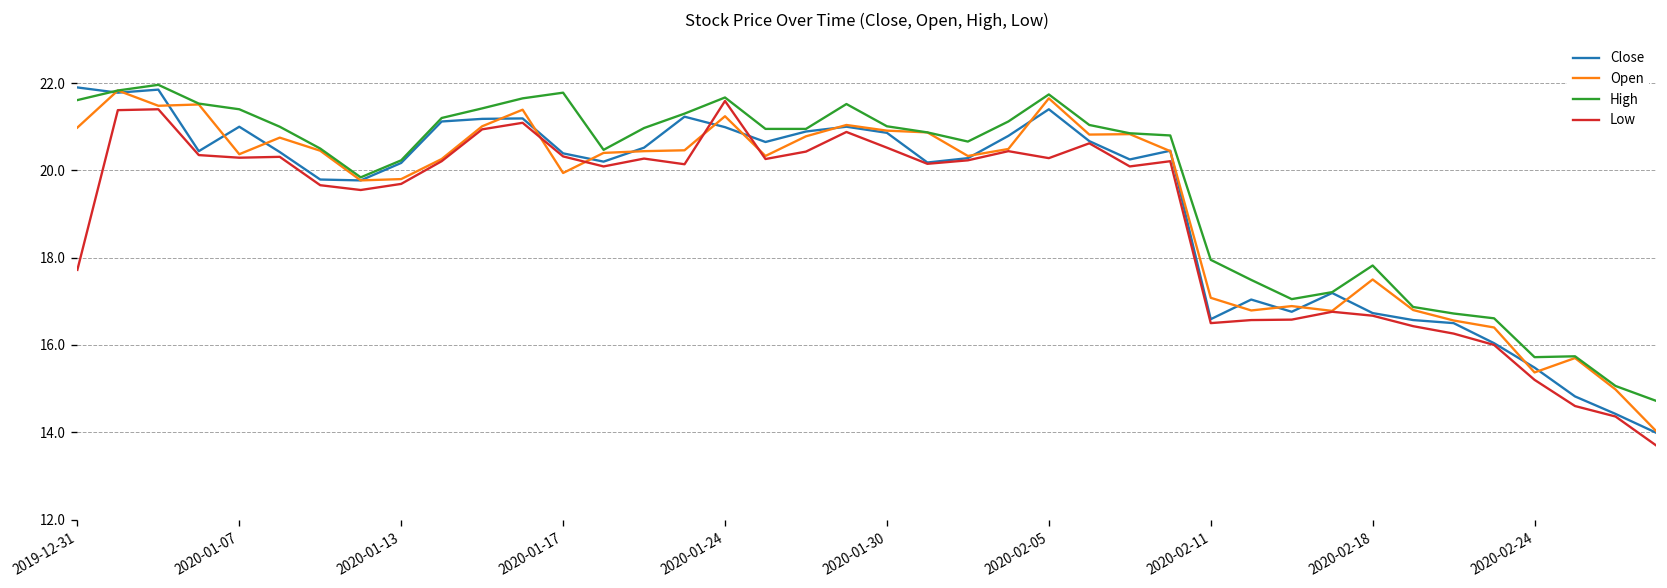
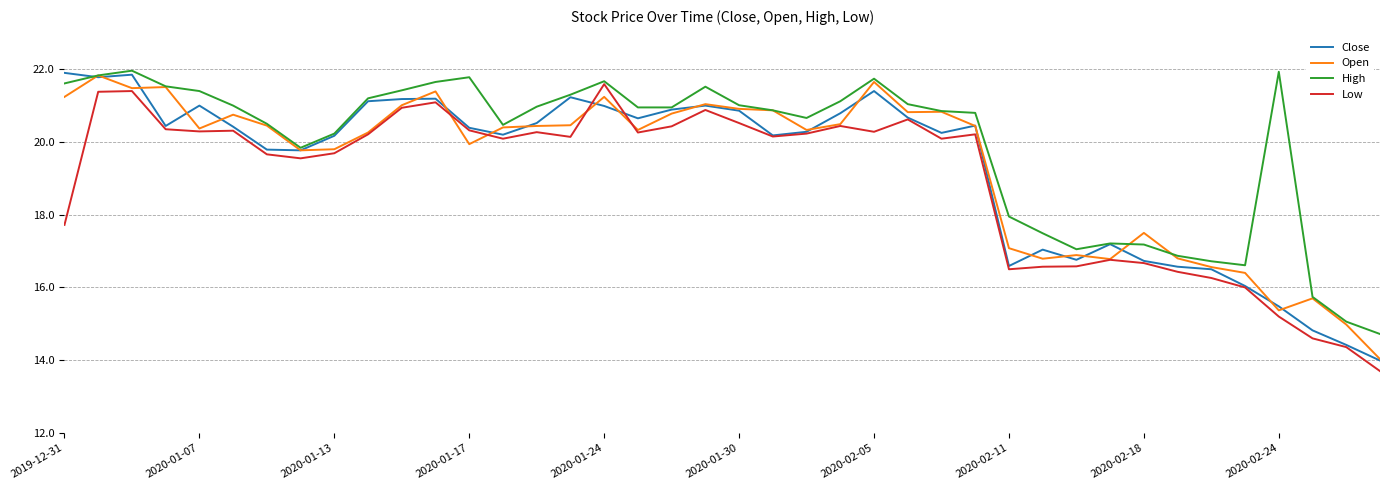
  {
    "Close": {
      "2019-12-31": 21.9,
      "2020-01-07": 21.0,
      "2020-01-17": 20.4,
      "2020-01-24": 21.0,
      "2020-02-05": 21.4,
      "2020-02-11": 16.6,
      "2020-02-24": 15.5
    },
    "Open": {
-     "2019-12-31": 21.0,
+     "2019-12-31": 21.2,
      "2020-01-07": 20.4,
      "2020-01-13": 19.8,
      "2020-01-17": 19.9,
      "2020-01-24": 21.2,
      "2020-02-05": 21.7,
      "2020-02-11": 17.1,
      "2020-02-18": 17.5,
      "2020-02-24": 15.4
    },
    "High": {
      "2019-12-31": 21.6,
      "2020-01-07": 21.4,
      "2020-01-17": 21.8,
      "2020-01-24": 21.7,
      "2020-01-30": 21.0,
      "2020-02-05": 21.7,
      "2020-02-11": 18.0,
-     "2020-02-18": 17.8,
-     "2020-02-24": 15.7
+     "2020-02-18": 17.2,
+     "2020-02-24": 21.9
    },
    "Low": {
      "2019-12-31": 17.7,
      "2020-01-07": 20.3,
      "2020-01-13": 19.7,
      "2020-01-17": 20.3,
      "2020-01-24": 21.6,
      "2020-01-30": 20.5,
      "2020-02-05": 20.3,
      "2020-02-11": 16.5,
      "2020-02-24": 15.2
    }
  }
